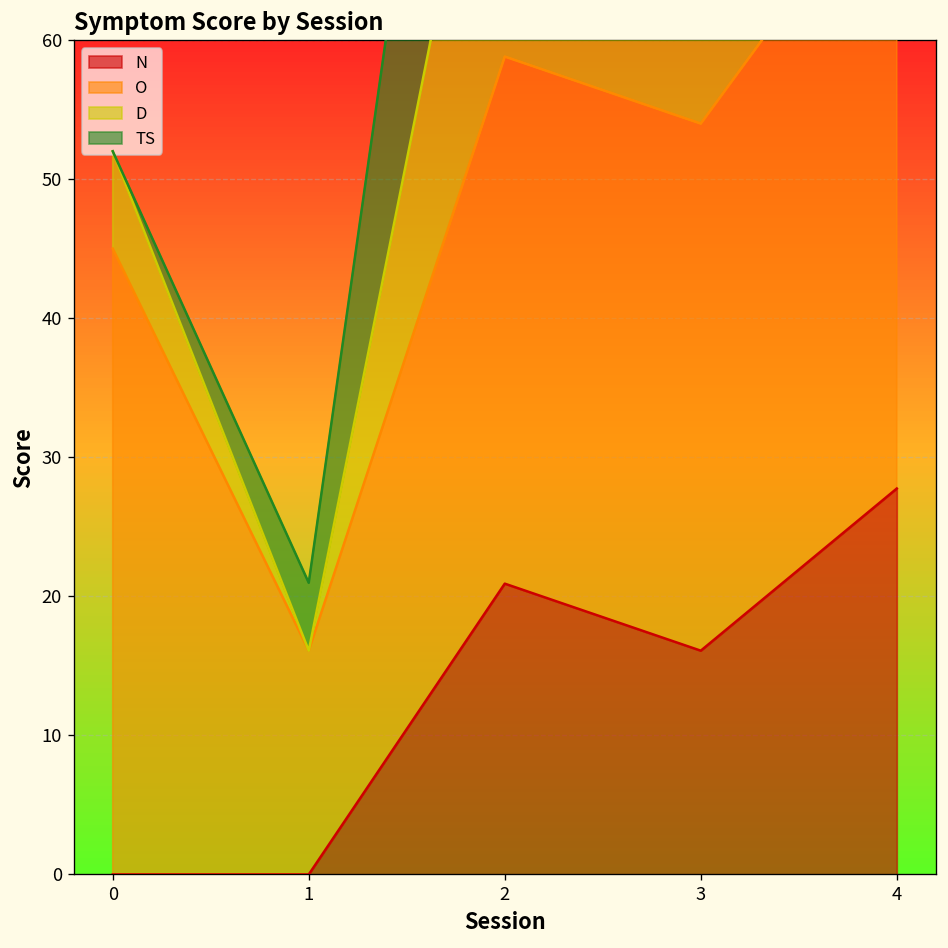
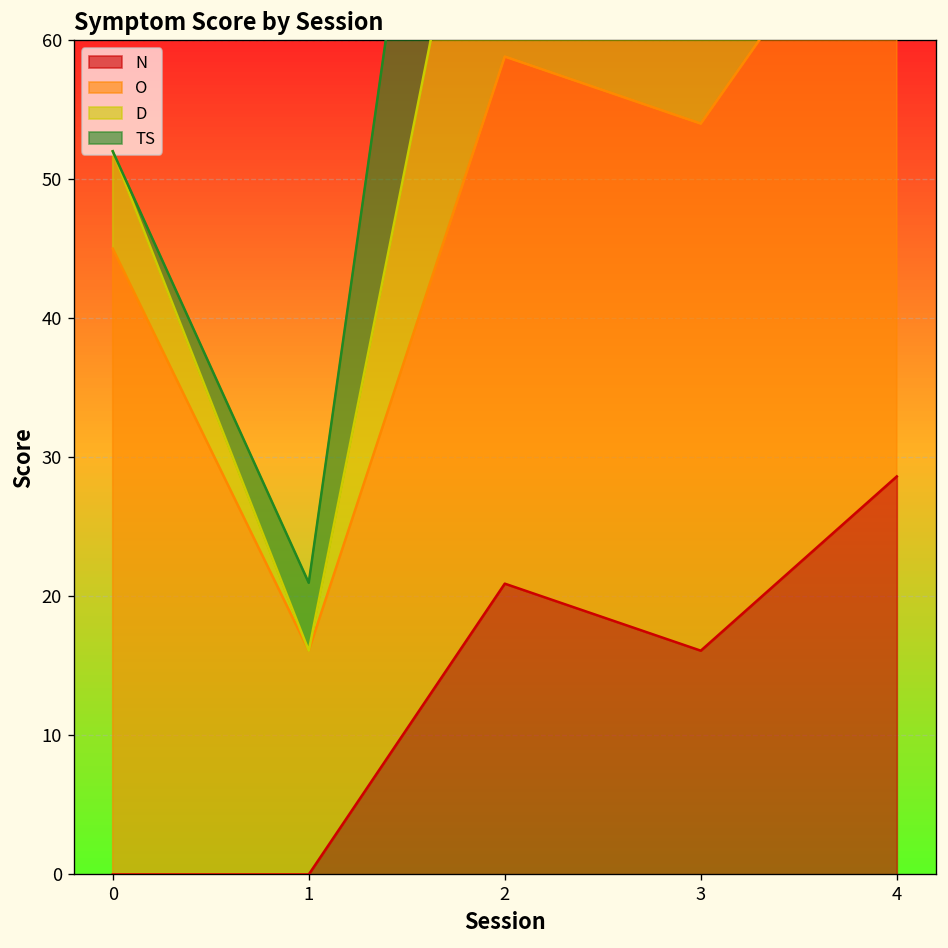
  {
    "N": {
      "0": 0.0,
      "1": 0.0,
      "2": 20.9,
      "3": 16.1,
-     "4": 27.8
+     "4": 28.6
    },
    "O": {
      "0": 45.0,
      "2": 37.9,
      "3": 37.9
    },
    "TS": {
      "1": 4.9
    }
  }
